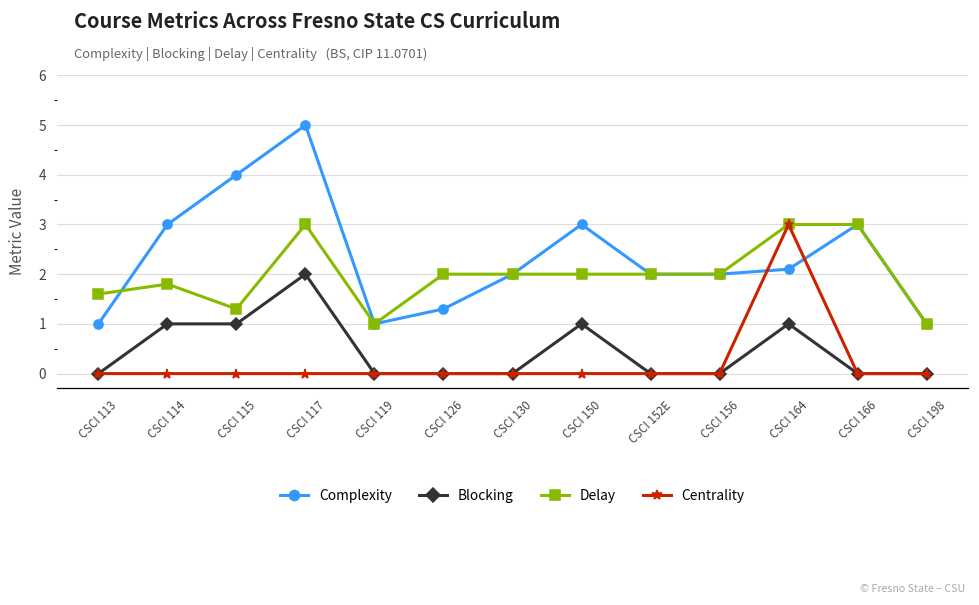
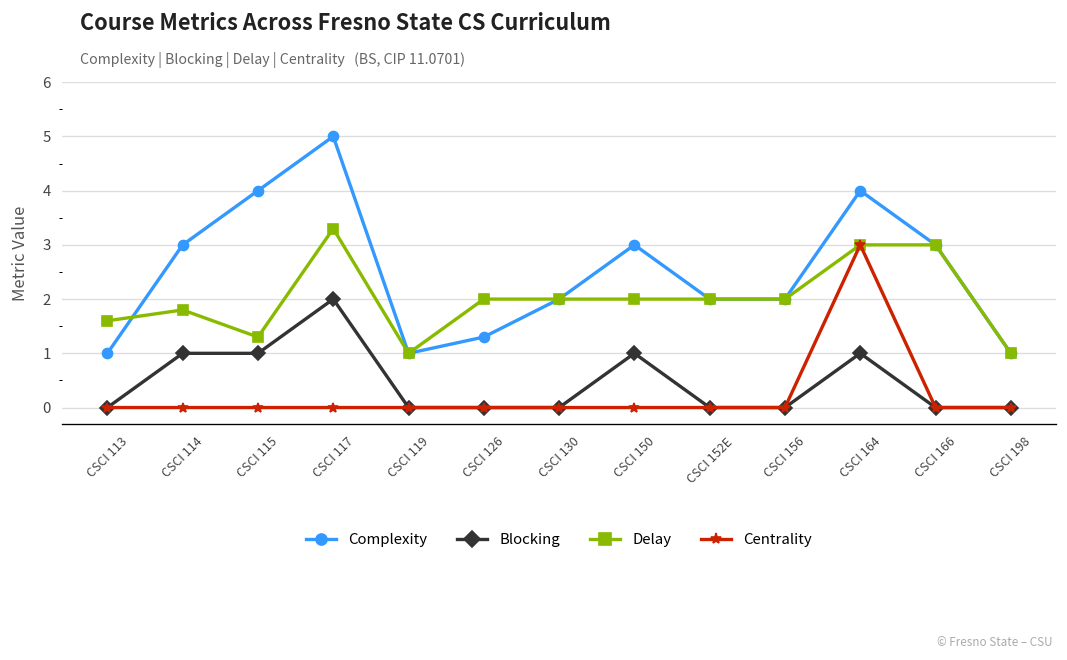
  {
    "Complexity": {
      "CSCI 113": 1.0,
      "CSCI 114": 3.0,
      "CSCI 115": 4.0,
      "CSCI 117": 5.0,
      "CSCI 126": 1.3,
      "CSCI 150": 3.0,
-     "CSCI 164": 2.1
+     "CSCI 164": 4.0
    },
    "Blocking": {
      "CSCI 114": 1.0,
      "CSCI 115": 1.0,
      "CSCI 117": 2.0,
      "CSCI 150": 1.0,
      "CSCI 164": 1.0
    },
    "Delay": {
      "CSCI 113": 1.6,
      "CSCI 114": 1.8,
      "CSCI 115": 1.3,
-     "CSCI 117": 3.0,
+     "CSCI 117": 3.3,
      "CSCI 126": 2.0,
      "CSCI 150": 2.0
    },
    "Centrality": {
      "CSCI 114": 0.0,
      "CSCI 115": 0.0,
      "CSCI 117": 0.0,
      "CSCI 150": 0.0
    }
  }
